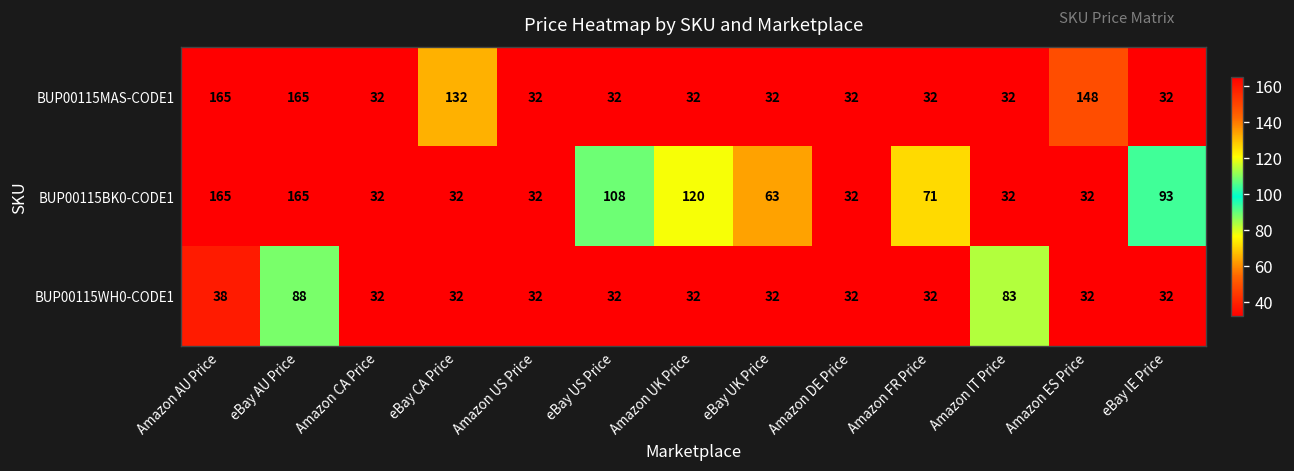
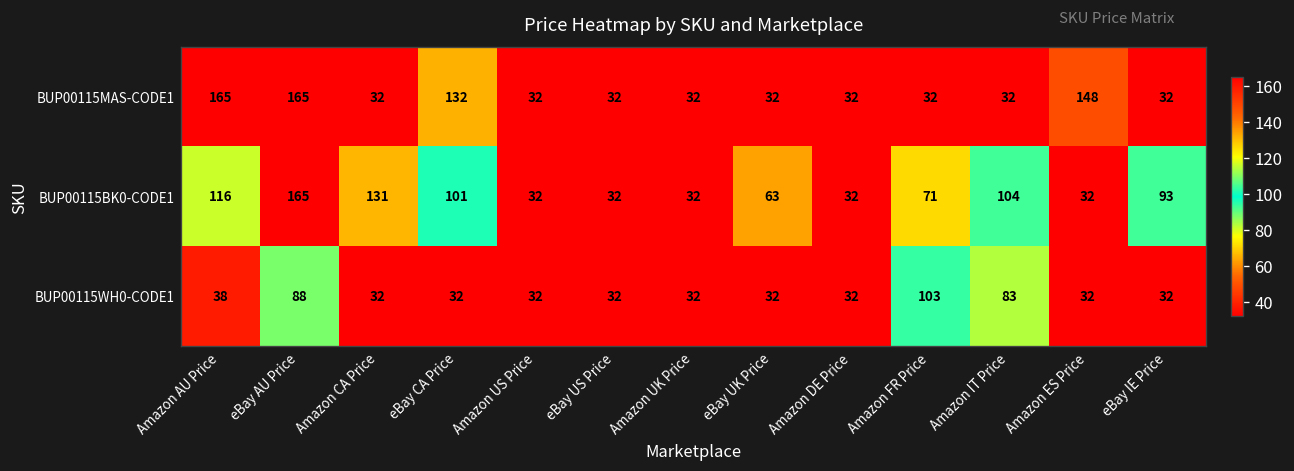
  {
    "BUP00115MAS-CODE1": {
      "Amazon AU Price": 165,
      "eBay AU Price": 165,
      "Amazon CA Price": 32,
      "eBay CA Price": 132,
      "Amazon US Price": 32,
      "eBay US Price": 32,
      "Amazon UK Price": 32,
      "eBay UK Price": 32,
      "Amazon DE Price": 32,
      "Amazon FR Price": 32,
      "Amazon IT Price": 32,
      "Amazon ES Price": 148,
      "eBay IE Price": 32
    },
    "BUP00115BK0-CODE1": {
-     "Amazon AU Price": 165,
+     "Amazon AU Price": 116,
      "eBay AU Price": 165,
-     "Amazon CA Price": 32,
-     "eBay CA Price": 32,
+     "Amazon CA Price": 131,
+     "eBay CA Price": 101,
      "Amazon US Price": 32,
-     "eBay US Price": 108,
-     "Amazon UK Price": 120,
+     "eBay US Price": 32,
+     "Amazon UK Price": 32,
      "eBay UK Price": 63,
      "Amazon DE Price": 32,
      "Amazon FR Price": 71,
-     "Amazon IT Price": 32,
+     "Amazon IT Price": 104,
      "Amazon ES Price": 32,
      "eBay IE Price": 93
    },
    "BUP00115WH0-CODE1": {
      "Amazon AU Price": 38,
      "eBay AU Price": 88,
      "Amazon CA Price": 32,
      "eBay CA Price": 32,
      "Amazon US Price": 32,
      "eBay US Price": 32,
      "Amazon UK Price": 32,
      "eBay UK Price": 32,
      "Amazon DE Price": 32,
-     "Amazon FR Price": 32,
+     "Amazon FR Price": 103,
      "Amazon IT Price": 83,
      "Amazon ES Price": 32,
      "eBay IE Price": 32
    }
  }
